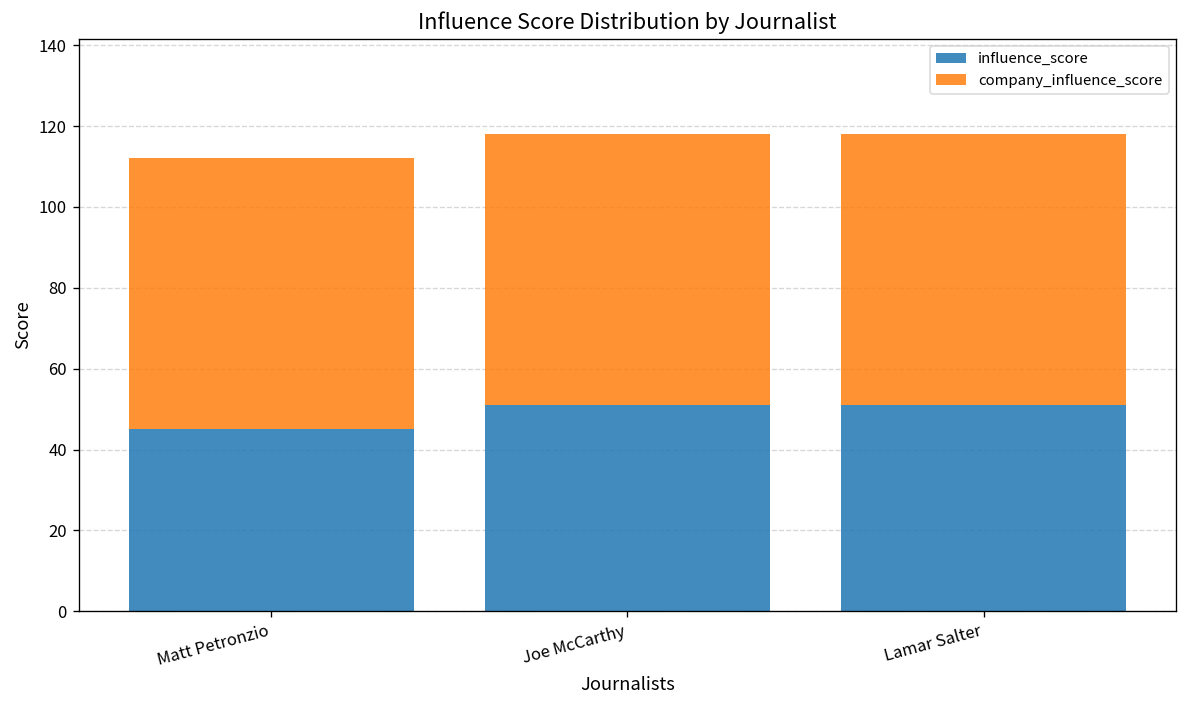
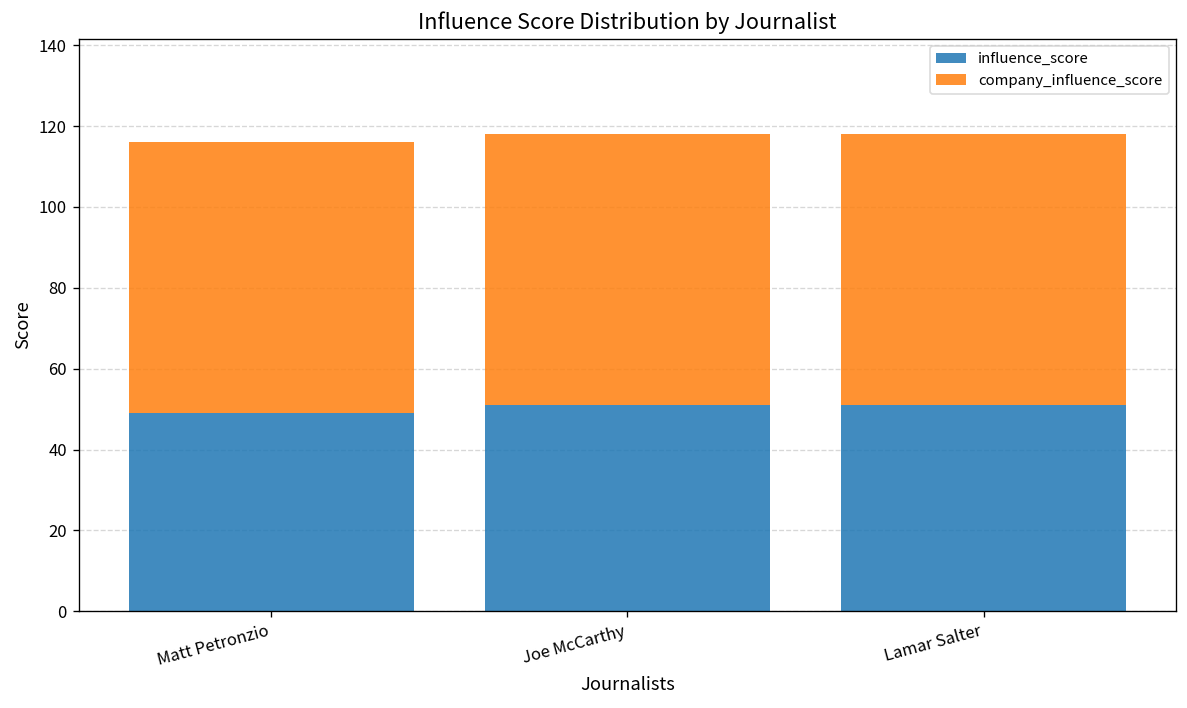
  {
    "influence_score": {
-     "Matt Petronzio": 45,
+     "Matt Petronzio": 49,
      "Joe McCarthy": 51,
      "Lamar Salter": 51
    },
    "company_influence_score": {
      "Matt Petronzio": 67,
      "Joe McCarthy": 67,
      "Lamar Salter": 67
    }
  }
